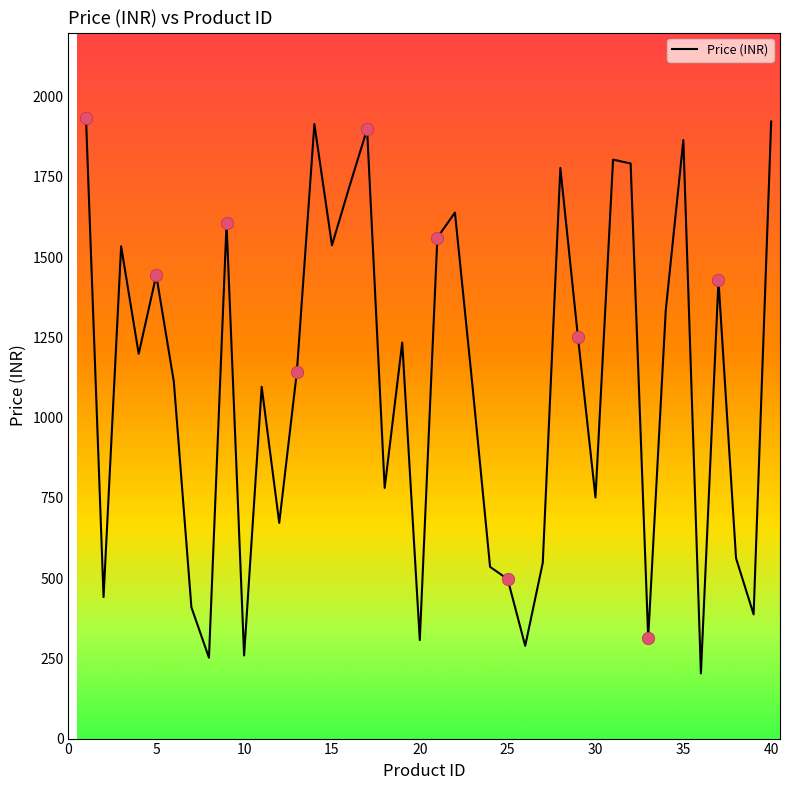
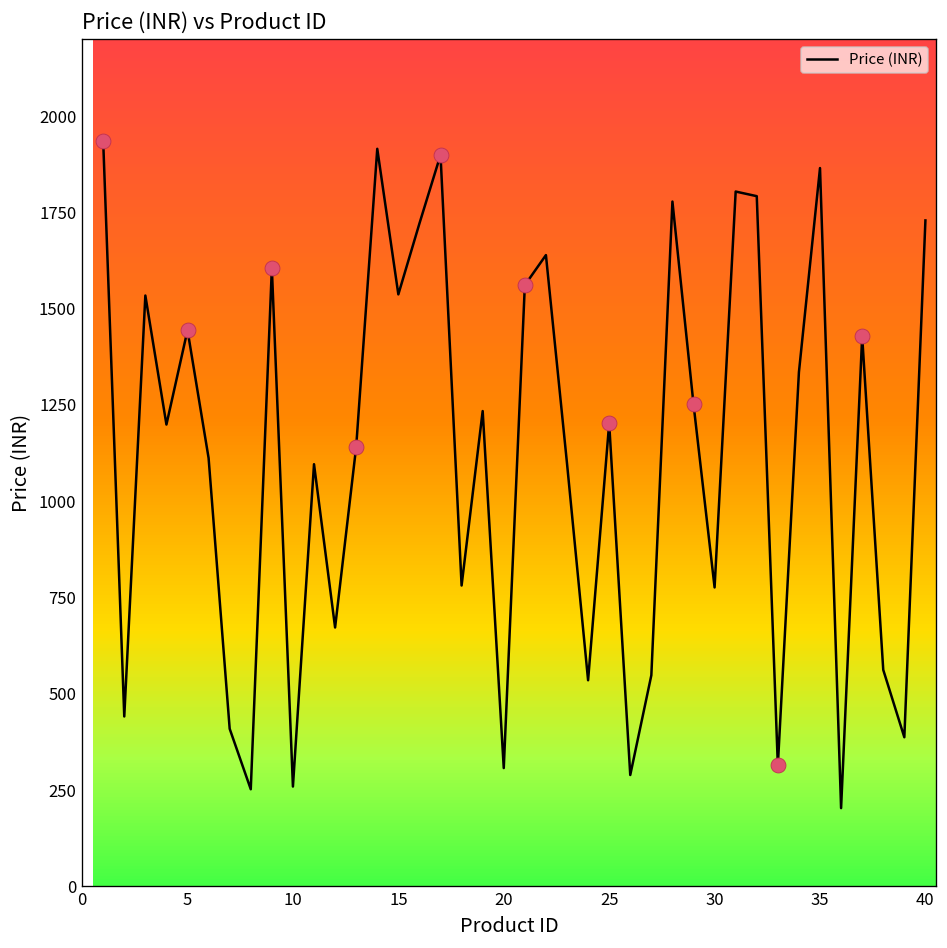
  {
    "Price (INR)": {
      "10": 260,
      "15": 1540,
      "20": 310,
-     "25": 500,
-     "30": 750,
+     "25": 1200,
+     "30": 780,
      "35": 1870,
-     "40": 1920
+     "40": 1730
    }
  }
